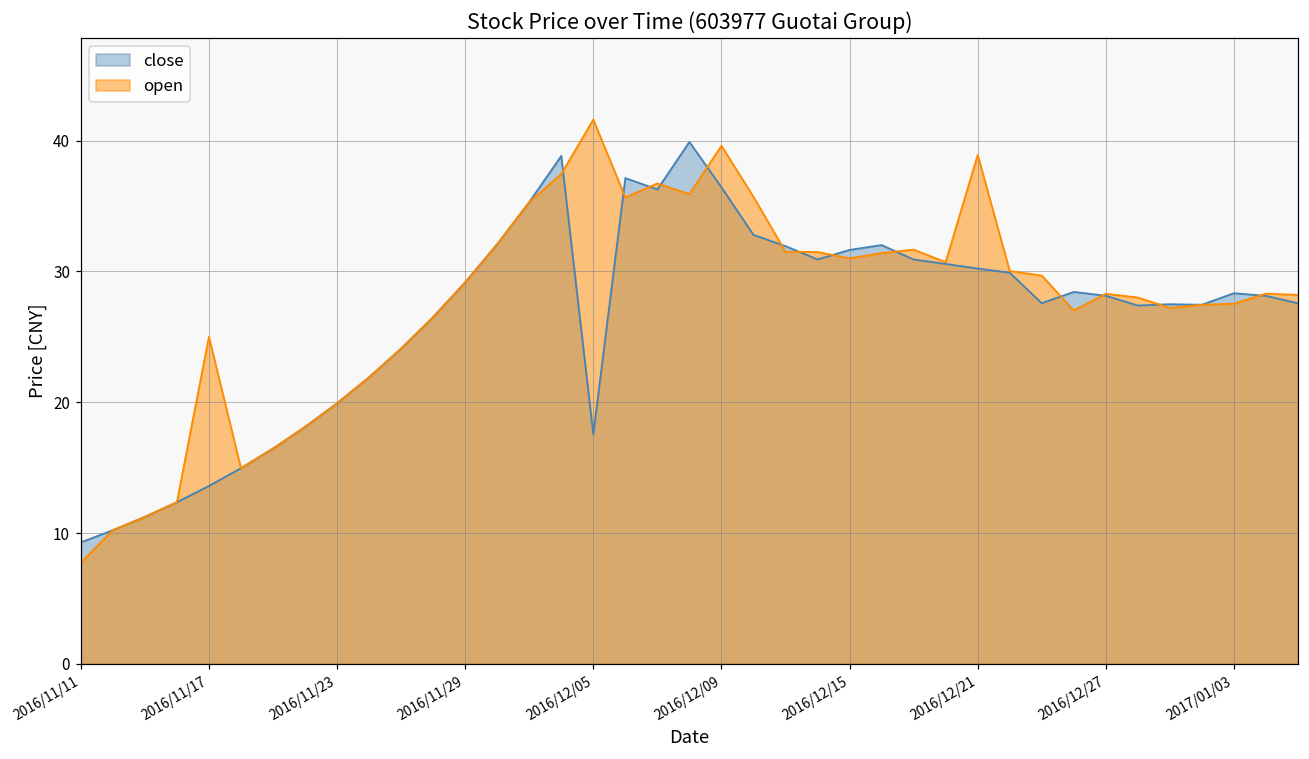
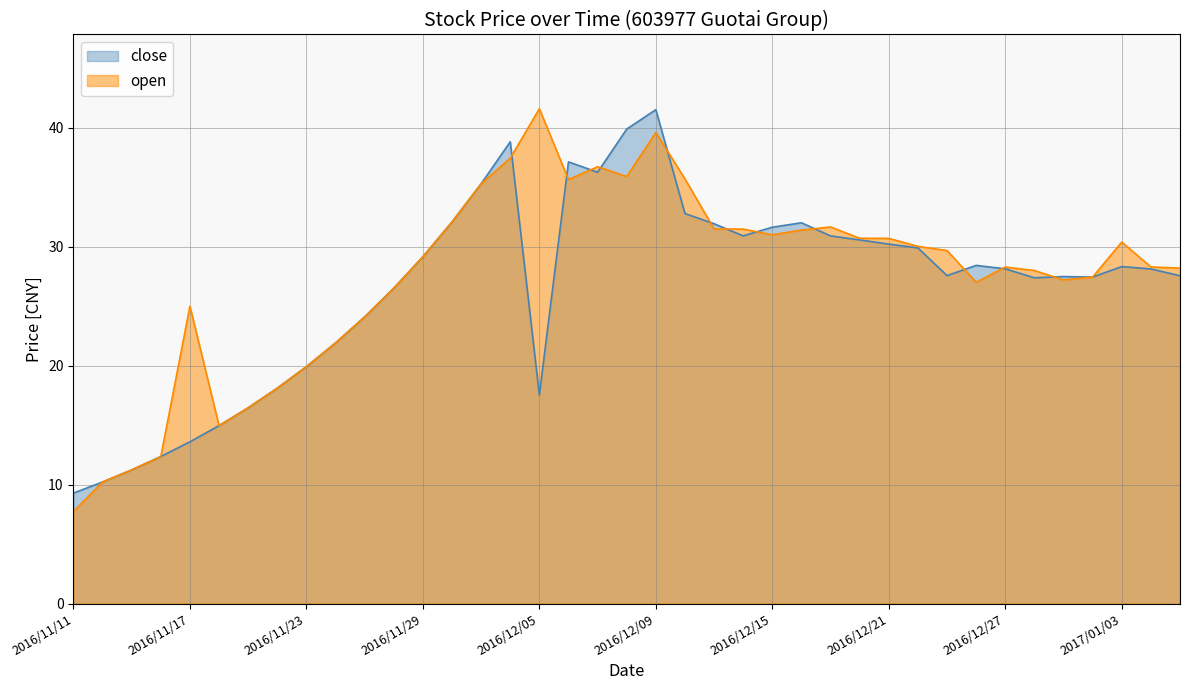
  {
    "close": {
      "2016/11/11": 9.3,
      "2016/11/17": 13.6,
      "2016/12/05": 17.6,
-     "2016/12/09": 36.4,
+     "2016/12/09": 41.5,
      "2016/12/15": 31.6,
      "2016/12/21": 30.2,
      "2017/01/03": 28.3
    },
    "open": {
      "2016/11/11": 7.7,
      "2016/11/17": 25.0,
      "2016/12/05": 41.6,
      "2016/12/09": 39.6,
      "2016/12/15": 31.0,
-     "2016/12/21": 38.9,
-     "2017/01/03": 27.5
+     "2016/12/21": 30.7,
+     "2017/01/03": 30.4
    }
  }
